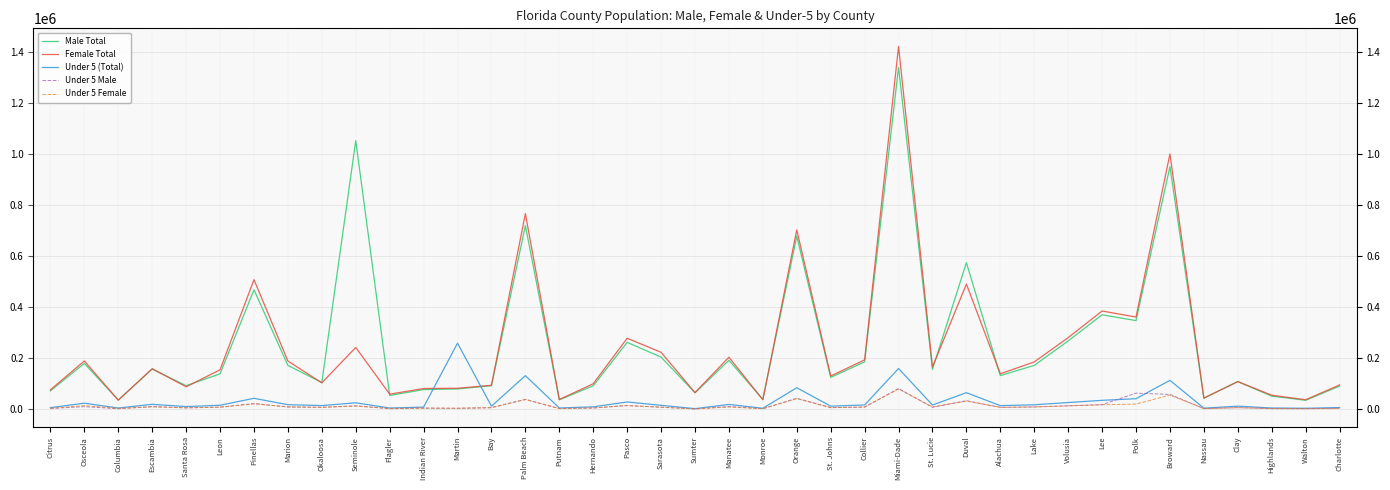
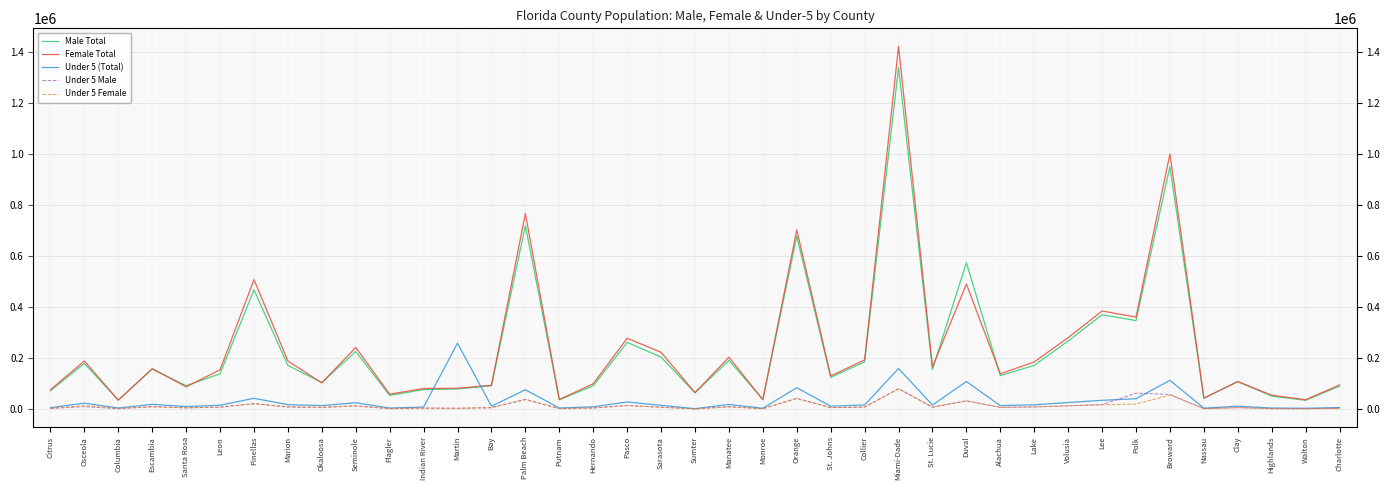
  {
    "Male Total": {
      "Leon": 140000,
      "Pinellas": 470000,
      "Marion": 170000,
-     "Seminole": 1050000,
+     "Seminole": 230000,
      "Palm Beach": 720000,
      "Pasco": 260000,
      "Sarasota": 200000,
      "Manatee": 190000,
      "Orange": 680000,
      "Miami-Dade": 1340000,
      "Duval": 570000,
      "Lake": 170000,
      "Volusia": 270000,
      "Lee": 370000,
      "Polk": 350000,
      "Broward": 950000
    },
    "Under 5 (Total)": {
      "Pinellas": 40000,
      "Seminole": 20000,
      "Martin": 260000,
-     "Palm Beach": 130000,
+     "Palm Beach": 80000,
      "Pasco": 30000,
      "Orange": 80000,
      "Miami-Dade": 160000,
-     "Duval": 60000,
+     "Duval": 110000,
      "Volusia": 30000,
      "Lee": 30000,
      "Polk": 40000,
      "Broward": 110000
    },
    "Under 5 Male": {
      "Polk": 60000
    }
  }
